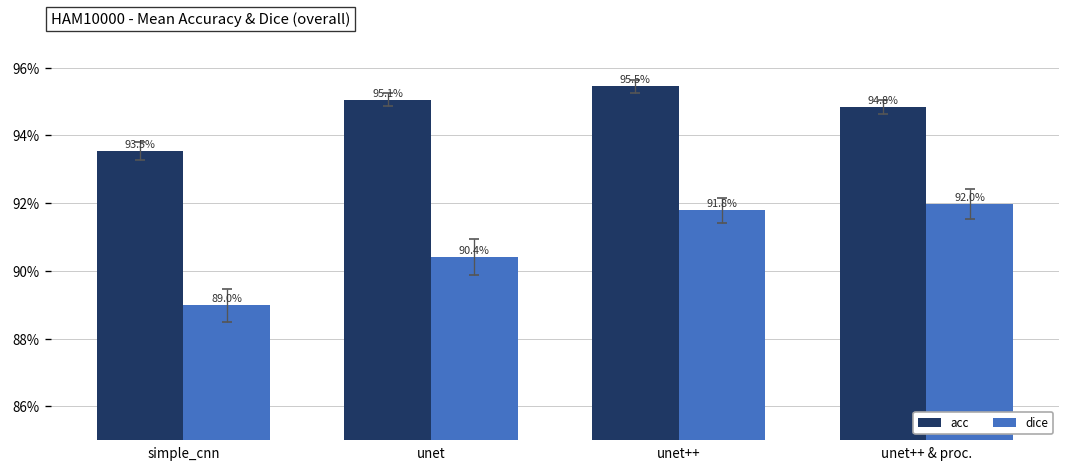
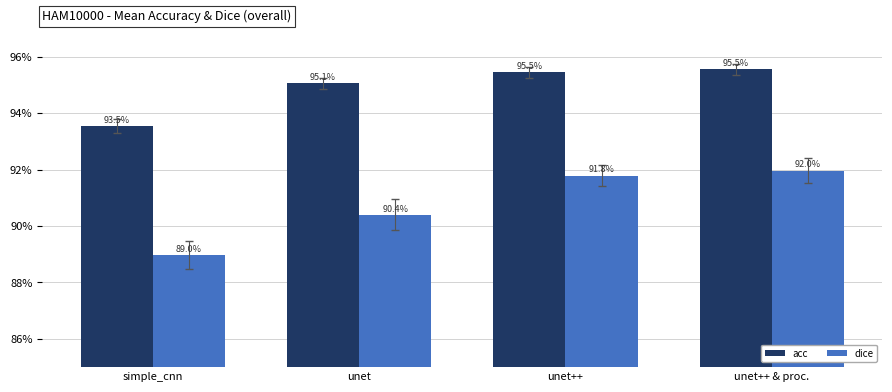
  {
    "acc": {
-     "unet++ & proc.": "94.8%"
+     "unet++ & proc.": "95.5%"
    }
  }
